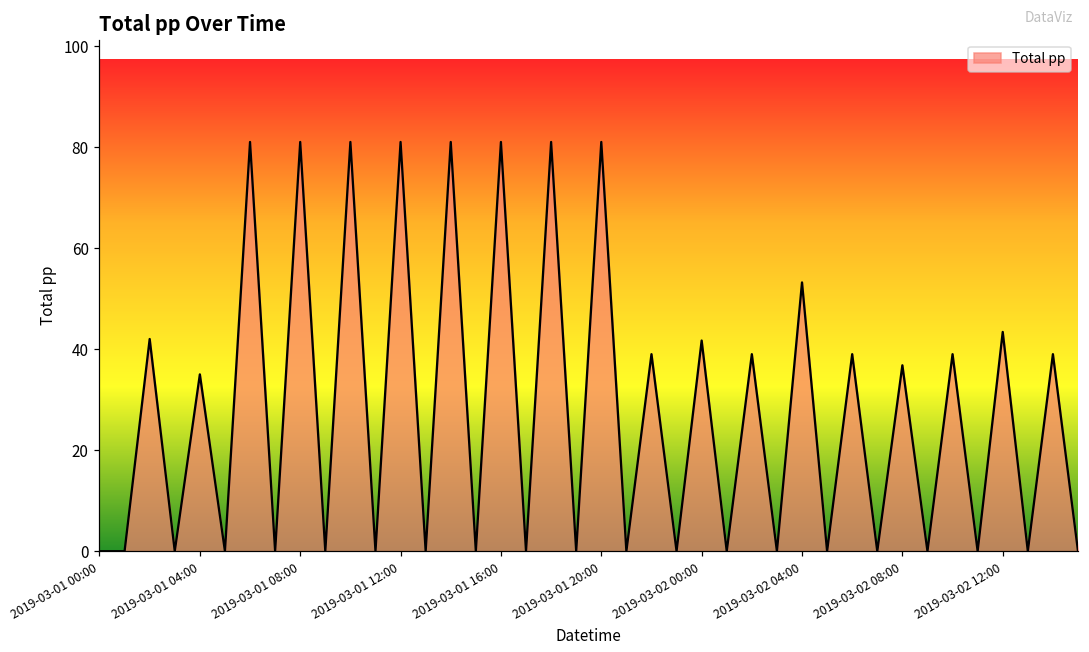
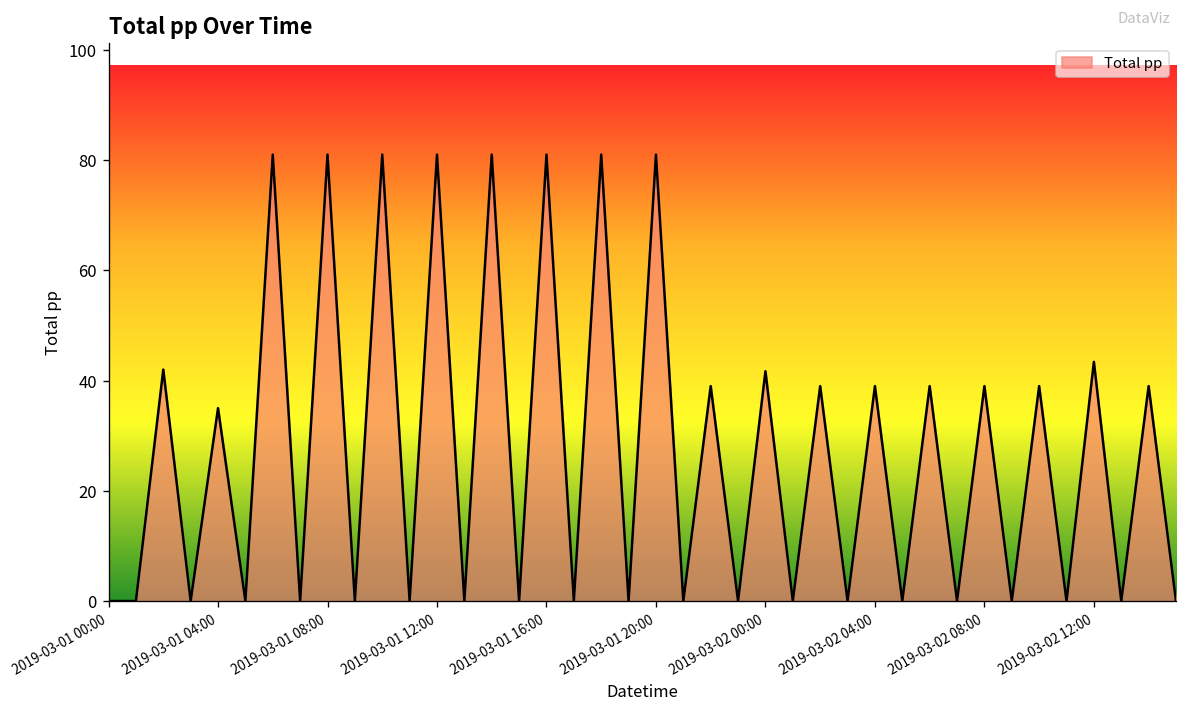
  {
    "2019-03-01 00:00": 0,
    "2019-03-01 04:00": 35,
    "2019-03-01 08:00": 81,
    "2019-03-01 12:00": 81,
    "2019-03-01 16:00": 81,
    "2019-03-01 20:00": 81,
    "2019-03-02 00:00": 42,
-   "2019-03-02 04:00": 53,
-   "2019-03-02 08:00": 37,
+   "2019-03-02 04:00": 39,
+   "2019-03-02 08:00": 39,
    "2019-03-02 12:00": 43
  }
